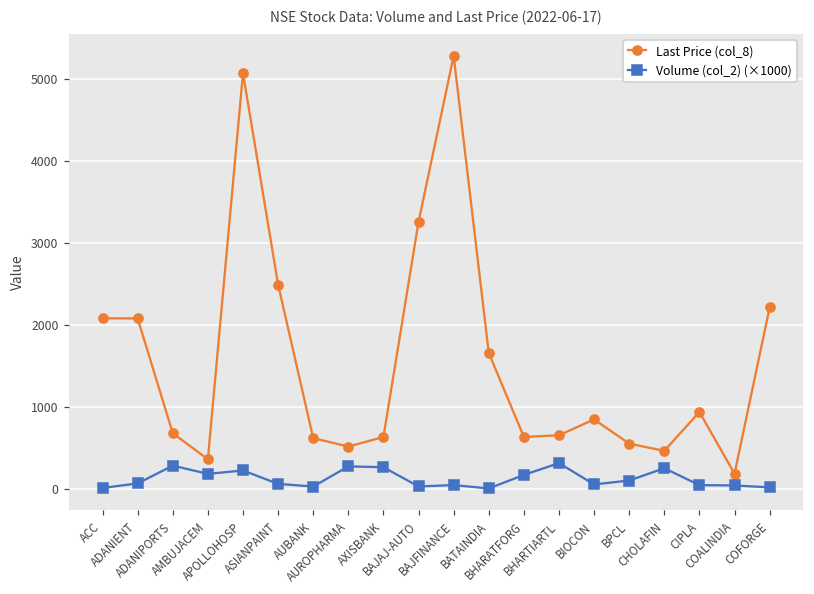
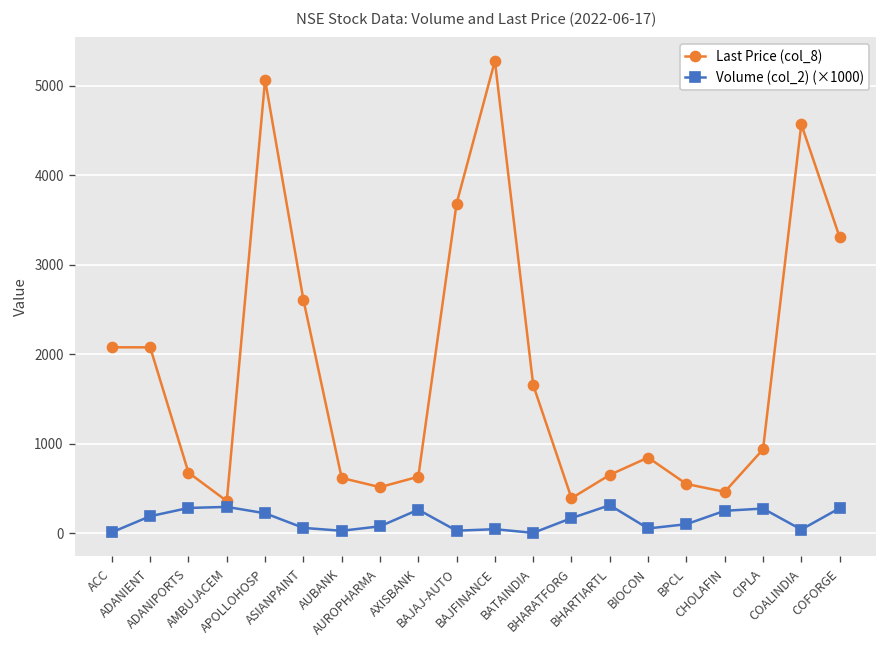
  {
    "Last Price (col_8)": {
      "ACC": 2100,
      "ADANIENT": 2100,
      "ADANIPORTS": 700,
      "AMBUJACEM": 400,
      "APOLLOHOSP": 5100,
-     "ASIANPAINT": 2500,
+     "ASIANPAINT": 2600,
      "AUBANK": 600,
      "AUROPHARMA": 500,
      "AXISBANK": 600,
-     "BAJAJ-AUTO": 3300,
+     "BAJAJ-AUTO": 3700,
      "BAJFINANCE": 5300,
      "BATAINDIA": 1700,
-     "BHARATFORG": 600,
+     "BHARATFORG": 400,
      "BHARTIARTL": 700,
      "BIOCON": 800,
      "BPCL": 500,
      "CHOLAFIN": 500,
      "CIPLA": 900,
-     "COALINDIA": 200,
-     "COFORGE": 2200
+     "COALINDIA": 4600,
+     "COFORGE": 3300
    },
    "Volume (col_2) (×1000)": {
      "ACC": 0,
-     "ADANIENT": 100,
+     "ADANIENT": 200,
      "ADANIPORTS": 300,
-     "AMBUJACEM": 200,
+     "AMBUJACEM": 300,
      "APOLLOHOSP": 200,
      "ASIANPAINT": 100,
      "AUBANK": 0,
-     "AUROPHARMA": 300,
+     "AUROPHARMA": 100,
      "AXISBANK": 300,
      "BAJAJ-AUTO": 0,
      "BAJFINANCE": 0,
      "BATAINDIA": 0,
      "BHARATFORG": 200,
      "BHARTIARTL": 300,
      "BIOCON": 100,
      "BPCL": 100,
      "CHOLAFIN": 200,
-     "CIPLA": 0,
+     "CIPLA": 300,
      "COALINDIA": 0,
-     "COFORGE": 0
+     "COFORGE": 300
    }
  }
